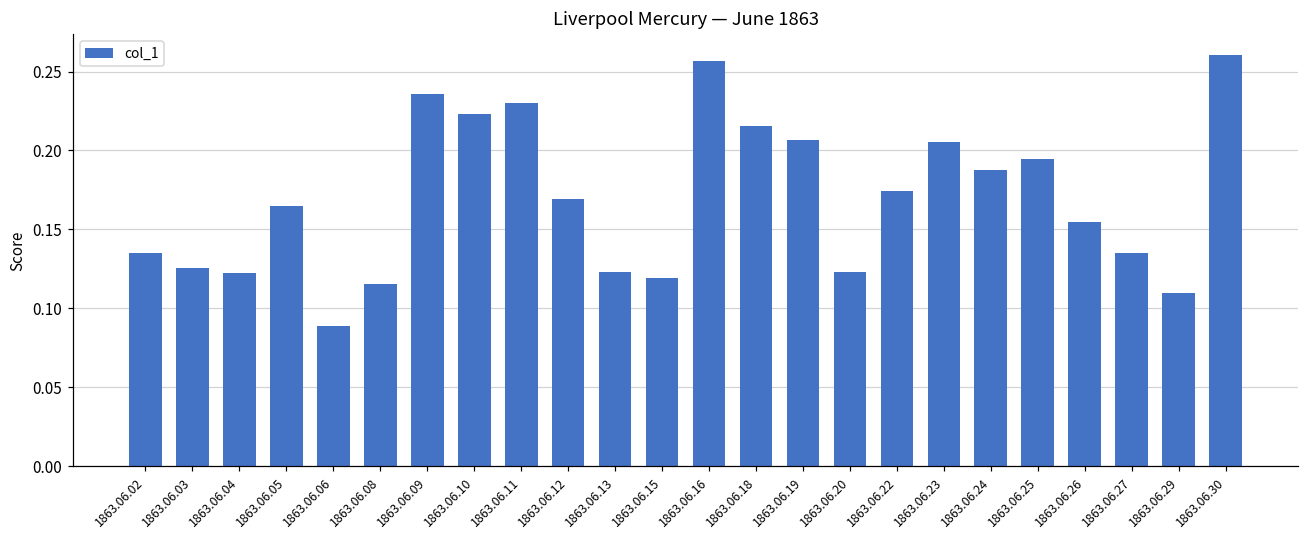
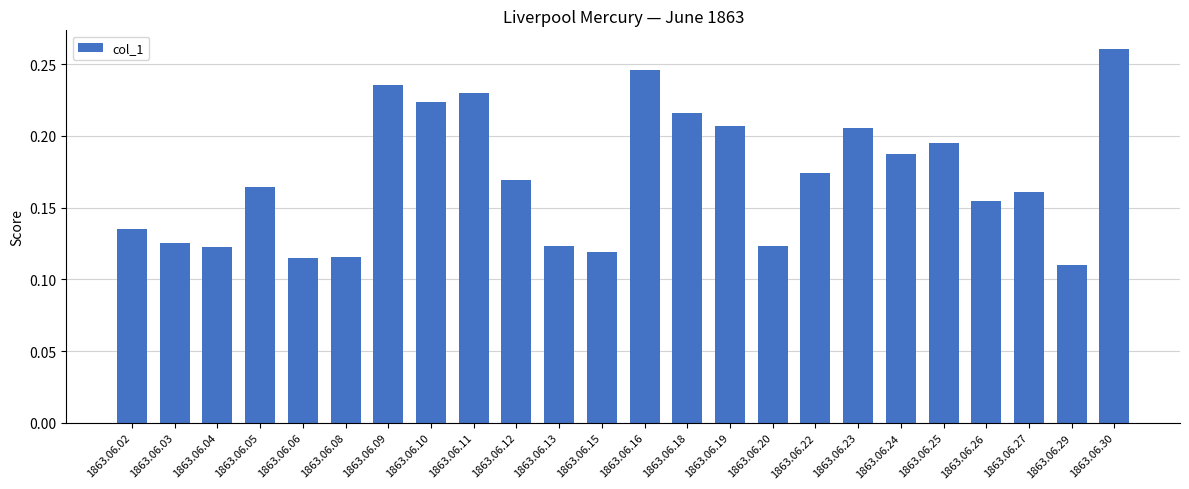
  {
    "1863.06.02": 0.135,
    "1863.06.03": 0.126,
    "1863.06.04": 0.123,
    "1863.06.05": 0.165,
-   "1863.06.06": 0.089,
+   "1863.06.06": 0.115,
    "1863.06.08": 0.115,
    "1863.06.09": 0.236,
    "1863.06.10": 0.223,
    "1863.06.11": 0.230,
    "1863.06.12": 0.170,
    "1863.06.13": 0.123,
    "1863.06.15": 0.119,
-   "1863.06.16": 0.256,
+   "1863.06.16": 0.246,
    "1863.06.18": 0.216,
    "1863.06.19": 0.207,
    "1863.06.20": 0.123,
    "1863.06.22": 0.174,
    "1863.06.23": 0.205,
    "1863.06.24": 0.187,
    "1863.06.25": 0.195,
    "1863.06.26": 0.154,
-   "1863.06.27": 0.135,
+   "1863.06.27": 0.161,
    "1863.06.29": 0.110,
    "1863.06.30": 0.260
  }
